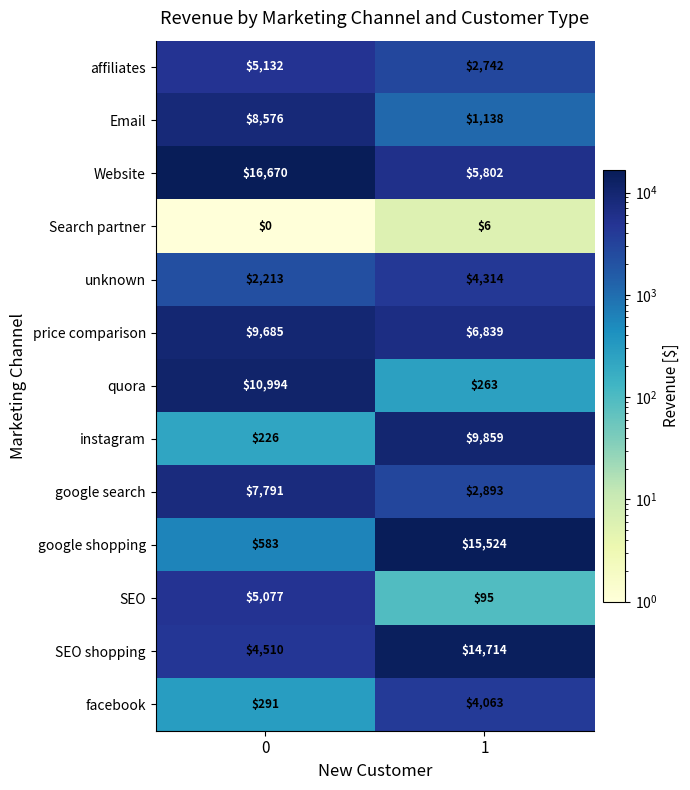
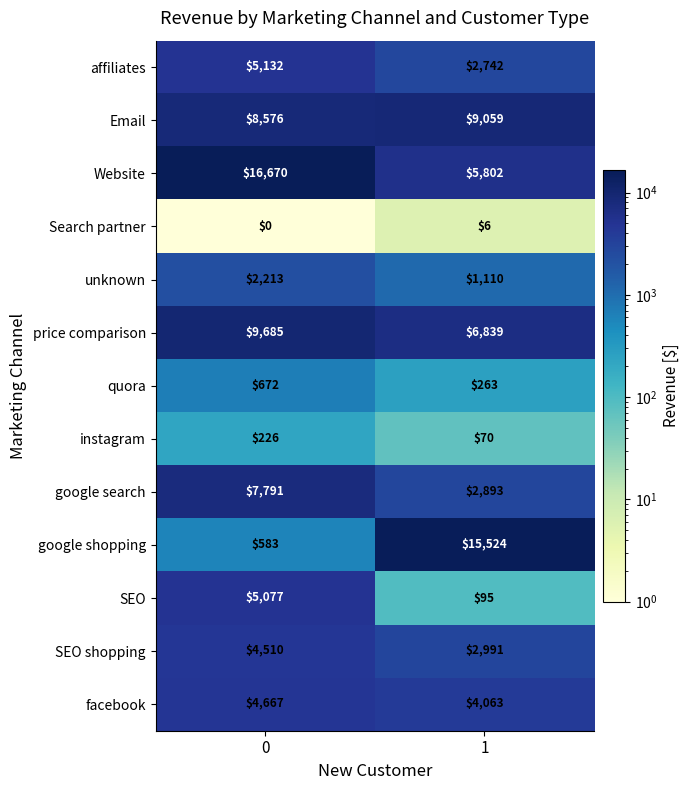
  {
    "affiliates": {
      "0": "$5,132",
      "1": "$2,742"
    },
    "Email": {
      "0": "$8,576",
-     "1": "$1,138"
+     "1": "$9,059"
    },
    "Website": {
      "0": "$16,670",
      "1": "$5,802"
    },
    "Search partner": {
      "0": "$0",
      "1": "$6"
    },
    "unknown": {
      "0": "$2,213",
-     "1": "$4,314"
+     "1": "$1,110"
    },
    "price comparison": {
      "0": "$9,685",
      "1": "$6,839"
    },
    "quora": {
-     "0": "$10,994",
+     "0": "$672",
      "1": "$263"
    },
    "instagram": {
      "0": "$226",
-     "1": "$9,859"
+     "1": "$70"
    },
    "google search": {
      "0": "$7,791",
      "1": "$2,893"
    },
    "google shopping": {
      "0": "$583",
      "1": "$15,524"
    },
    "SEO": {
      "0": "$5,077",
      "1": "$95"
    },
    "SEO shopping": {
      "0": "$4,510",
-     "1": "$14,714"
+     "1": "$2,991"
    },
    "facebook": {
-     "0": "$291",
+     "0": "$4,667",
      "1": "$4,063"
    }
  }
